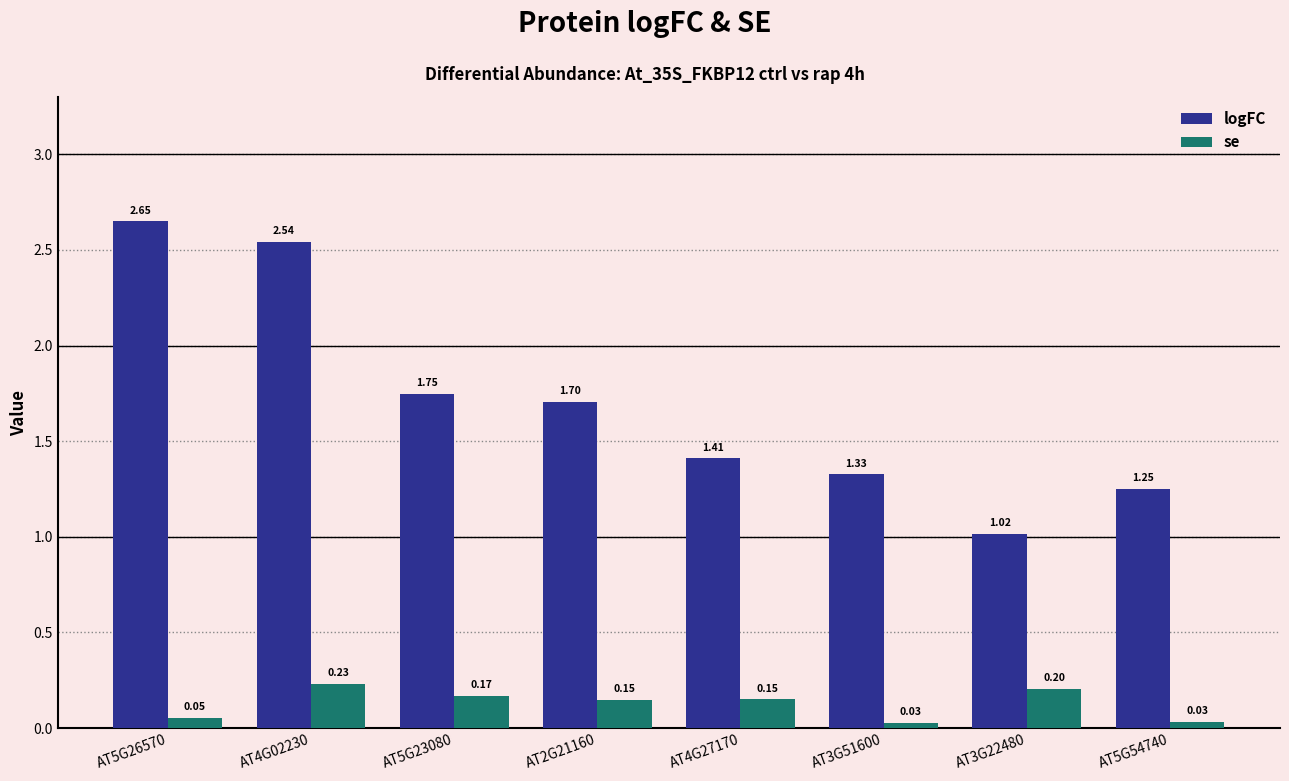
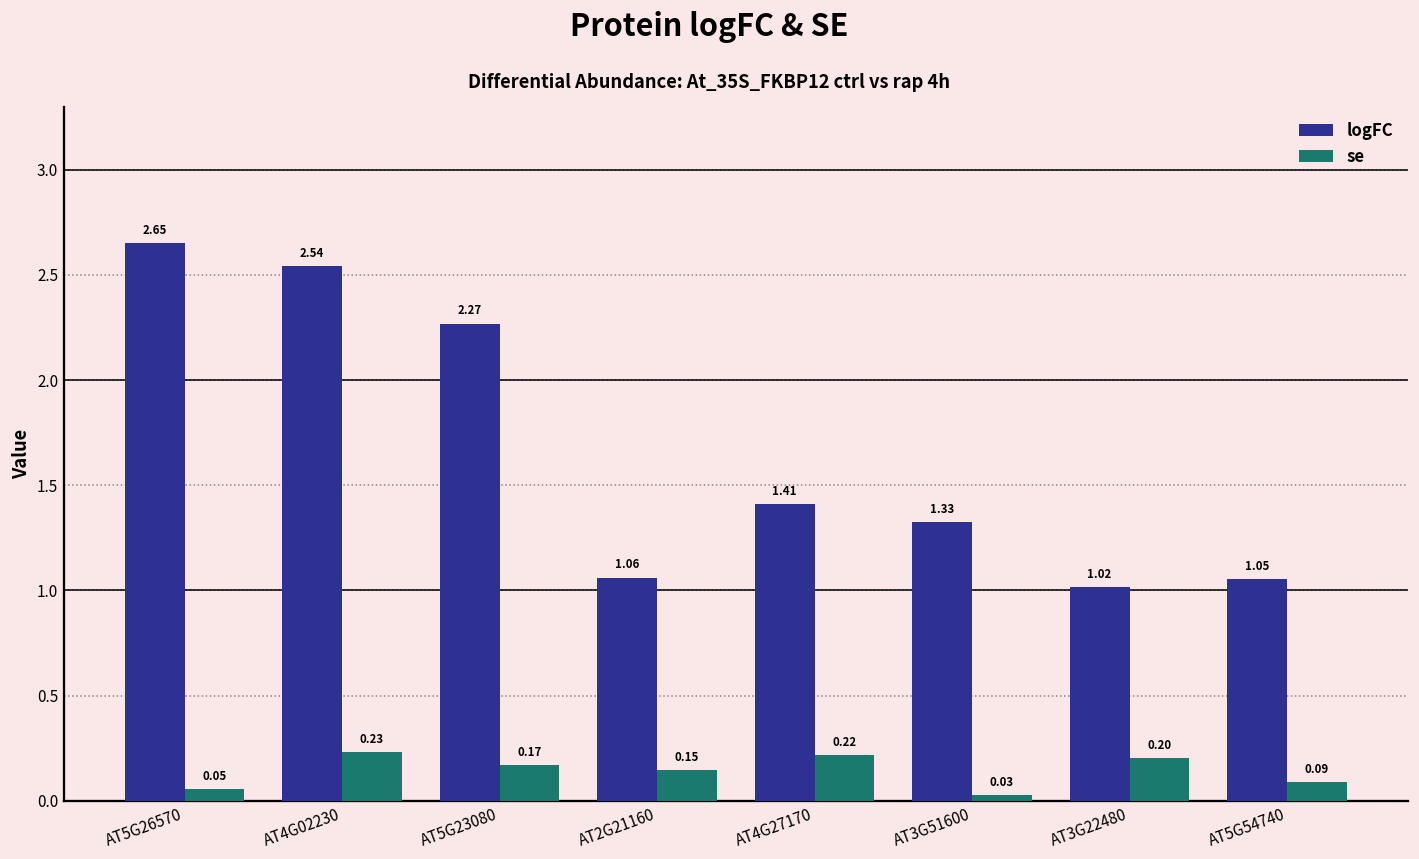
  {
    "logFC": {
      "AT5G26570": 2.65,
      "AT4G02230": 2.54,
-     "AT5G23080": 1.75,
-     "AT2G21160": 1.70,
+     "AT5G23080": 2.27,
+     "AT2G21160": 1.06,
      "AT4G27170": 1.41,
      "AT3G51600": 1.33,
      "AT3G22480": 1.02,
-     "AT5G54740": 1.25
+     "AT5G54740": 1.05
    },
    "se": {
      "AT5G26570": 0.05,
      "AT4G02230": 0.23,
      "AT5G23080": 0.17,
      "AT2G21160": 0.15,
-     "AT4G27170": 0.15,
+     "AT4G27170": 0.22,
      "AT3G51600": 0.03,
      "AT3G22480": 0.20,
-     "AT5G54740": 0.03
+     "AT5G54740": 0.09
    }
  }
